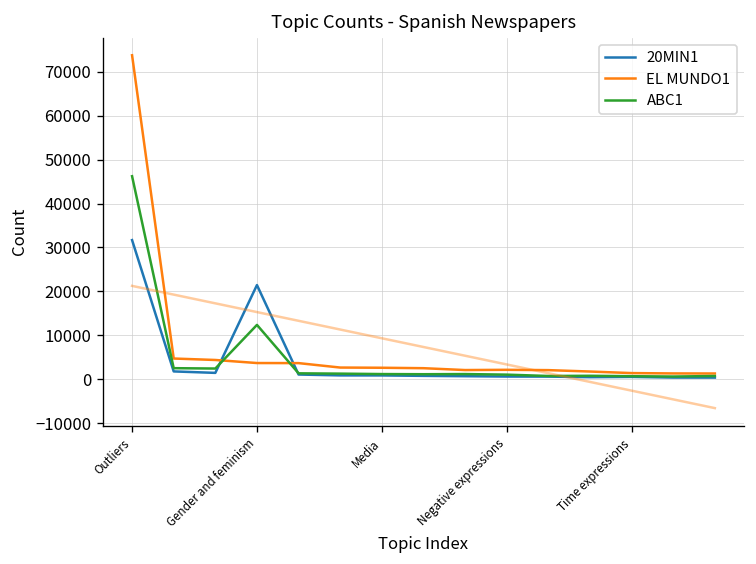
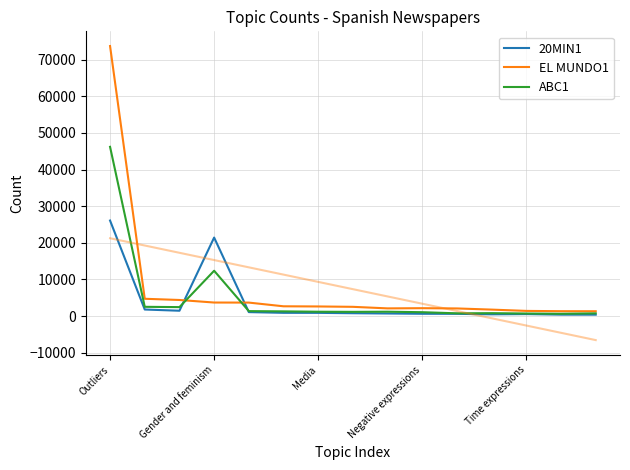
  {
    "20MIN1": {
-     "Outliers": 32000,
+     "Outliers": 26000,
      "Gender and feminism": 21000
    },
    "ABC1": {
      "Outliers": 46000,
      "Gender and feminism": 12000
    }
  }
